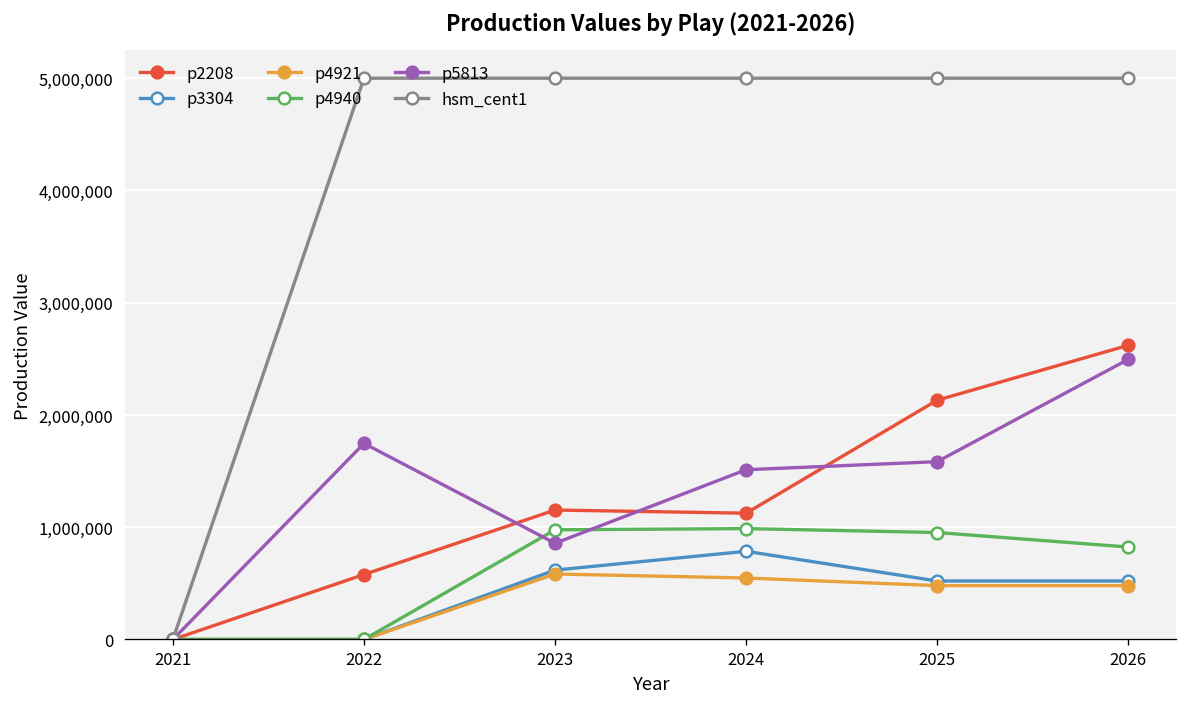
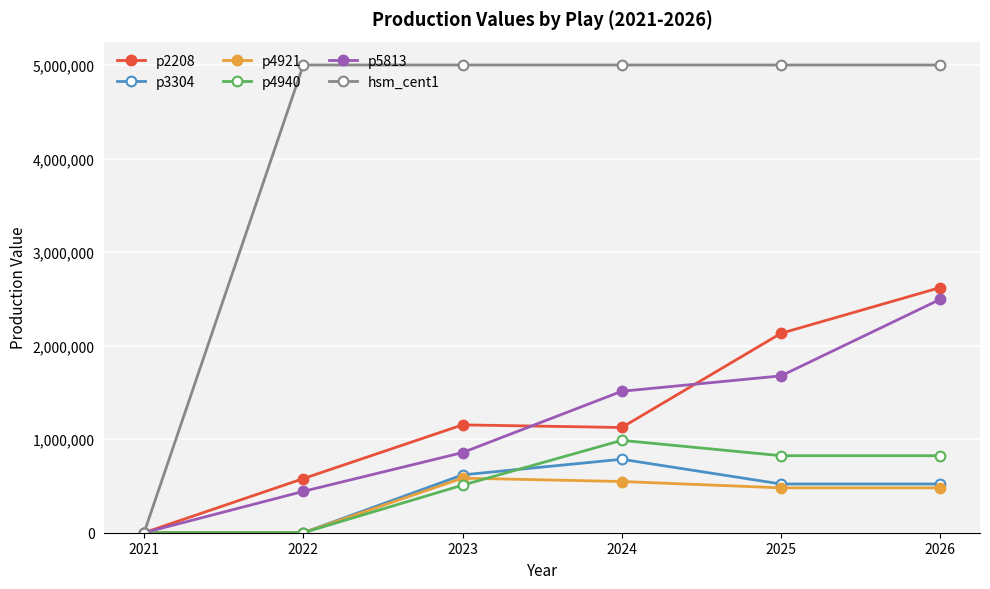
  {
    "p2208": {
      "2022": "600,000",
      "2023": "1,200,000",
      "2024": "1,100,000",
      "2025": "2,100,000",
      "2026": "2,600,000"
    },
    "p3304": {
      "2023": "600,000",
      "2024": "800,000",
      "2025": "500,000",
      "2026": "500,000"
    },
    "p4921": {
      "2023": "600,000",
      "2024": "500,000",
      "2025": "500,000",
      "2026": "500,000"
    },
    "p4940": {
-     "2023": "1,000,000",
+     "2023": "500,000",
      "2024": "1,000,000",
-     "2025": "1,000,000",
+     "2025": "800,000",
      "2026": "800,000"
    },
    "p5813": {
-     "2022": "1,700,000",
+     "2022": "400,000",
      "2023": "900,000",
      "2024": "1,500,000",
-     "2025": "1,600,000",
+     "2025": "1,700,000",
      "2026": "2,500,000"
    },
    "hsm_cent1": {
      "2022": "5,000,000",
      "2023": "5,000,000",
      "2024": "5,000,000",
      "2025": "5,000,000",
      "2026": "5,000,000"
    }
  }
